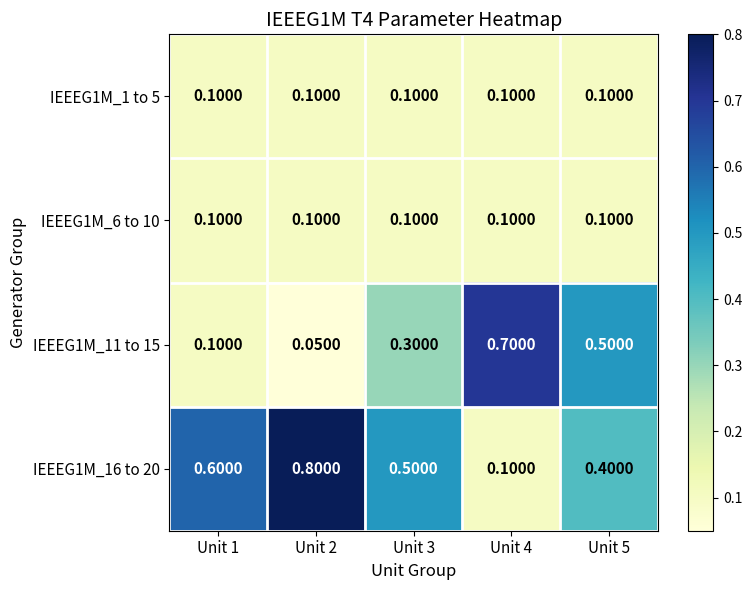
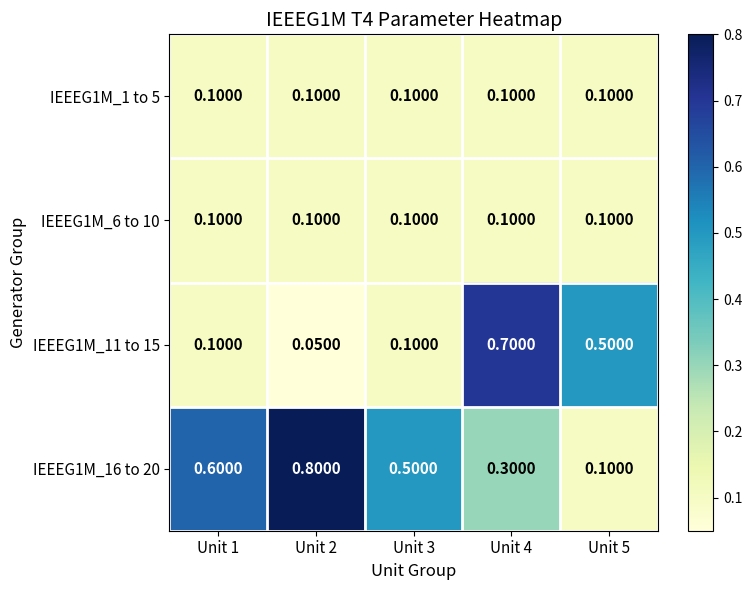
  {
    "IEEEG1M_1 to 5": {
      "Unit 1": 0.1000,
      "Unit 2": 0.1000,
      "Unit 3": 0.1000,
      "Unit 4": 0.1000,
      "Unit 5": 0.1000
    },
    "IEEEG1M_6 to 10": {
      "Unit 1": 0.1000,
      "Unit 2": 0.1000,
      "Unit 3": 0.1000,
      "Unit 4": 0.1000,
      "Unit 5": 0.1000
    },
    "IEEEG1M_11 to 15": {
      "Unit 1": 0.1000,
      "Unit 2": 0.0500,
-     "Unit 3": 0.3000,
+     "Unit 3": 0.1000,
      "Unit 4": 0.7000,
      "Unit 5": 0.5000
    },
    "IEEEG1M_16 to 20": {
      "Unit 1": 0.6000,
      "Unit 2": 0.8000,
      "Unit 3": 0.5000,
-     "Unit 4": 0.1000,
-     "Unit 5": 0.4000
+     "Unit 4": 0.3000,
+     "Unit 5": 0.1000
    }
  }
